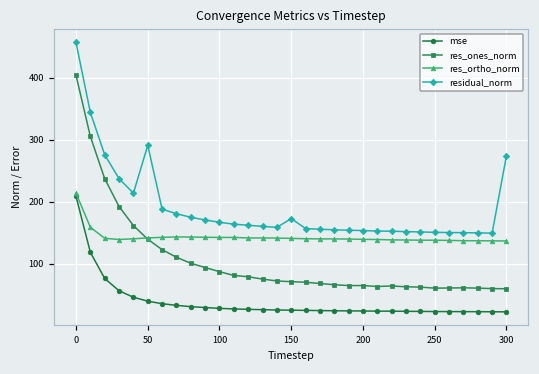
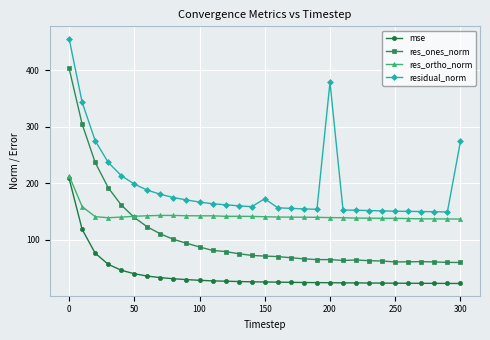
  {
    "residual_norm": {
      "0": 460,
-     "50": 290,
+     "50": 200,
      "100": 170,
      "150": 170,
-     "200": 150,
+     "200": 380,
      "250": 150,
      "300": 270
    }
  }
